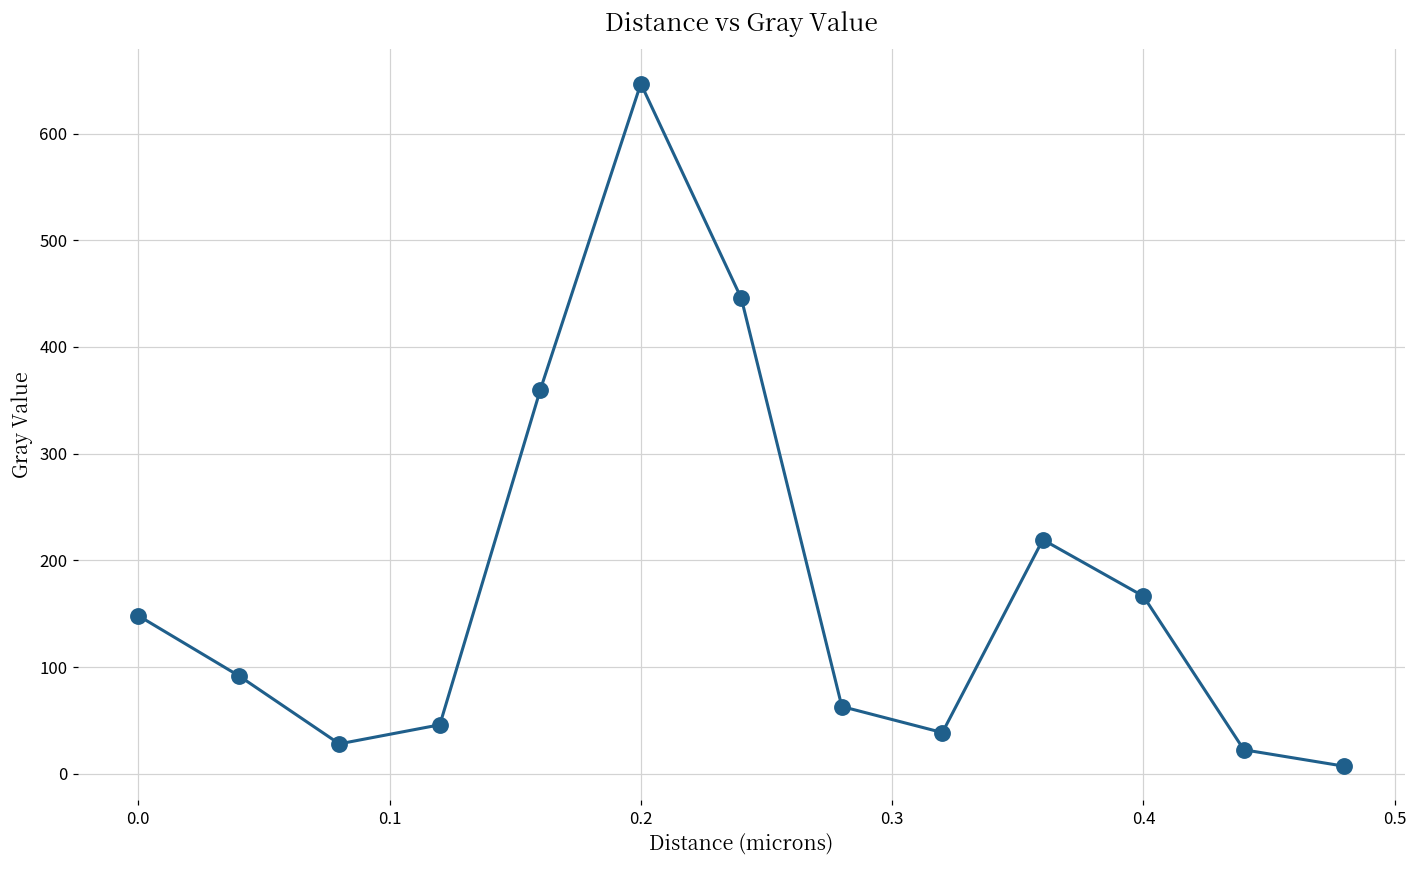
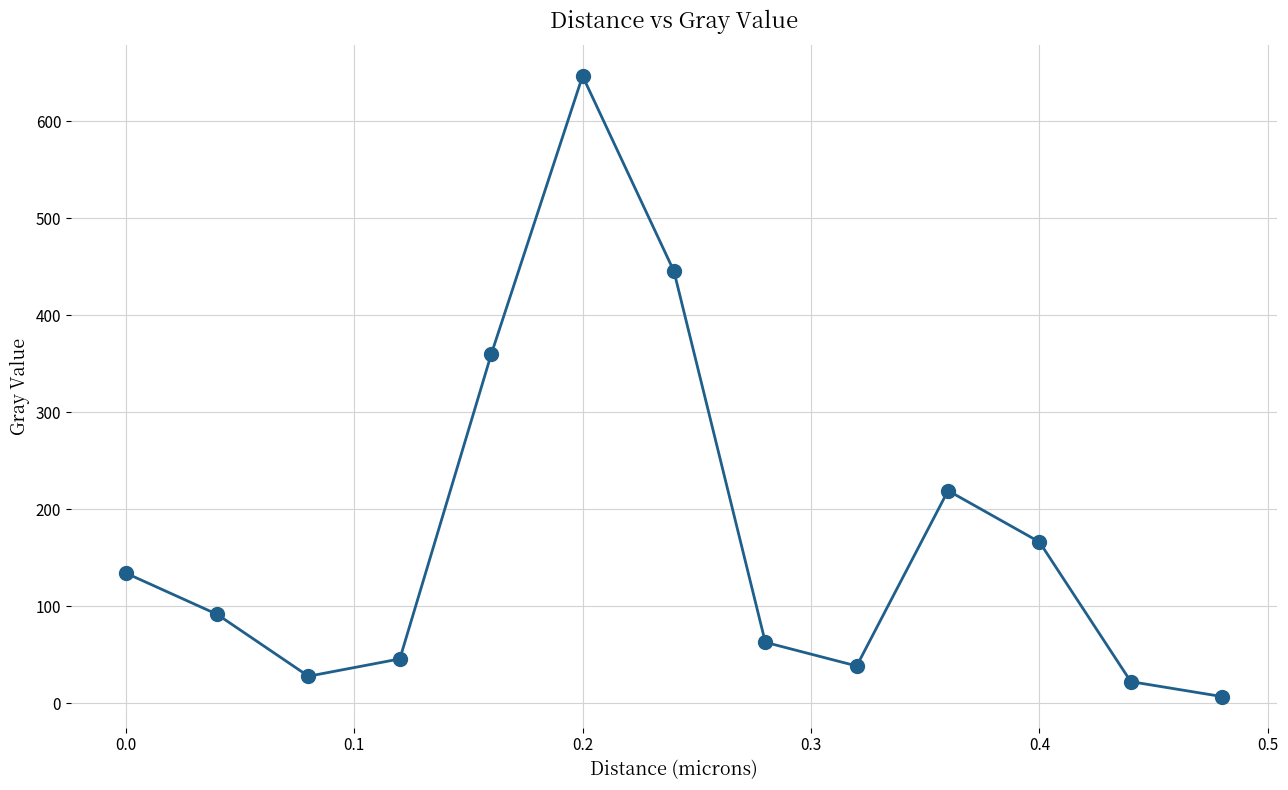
  {
-   "0.0": 150,
+   "0.0": 130,
    "0.2": 650,
    "0.4": 170
  }
